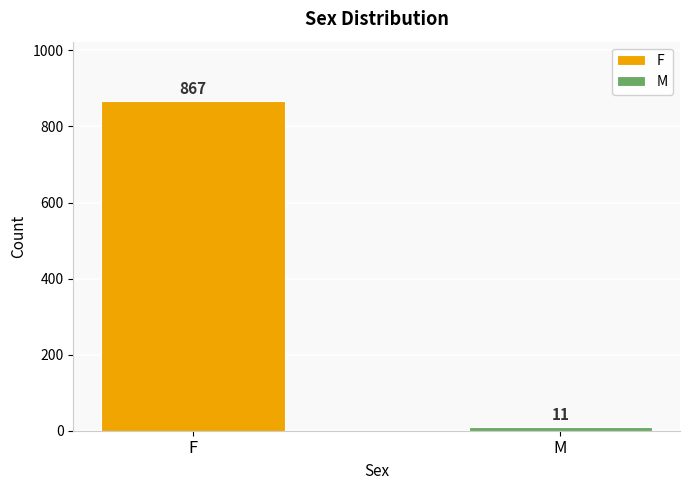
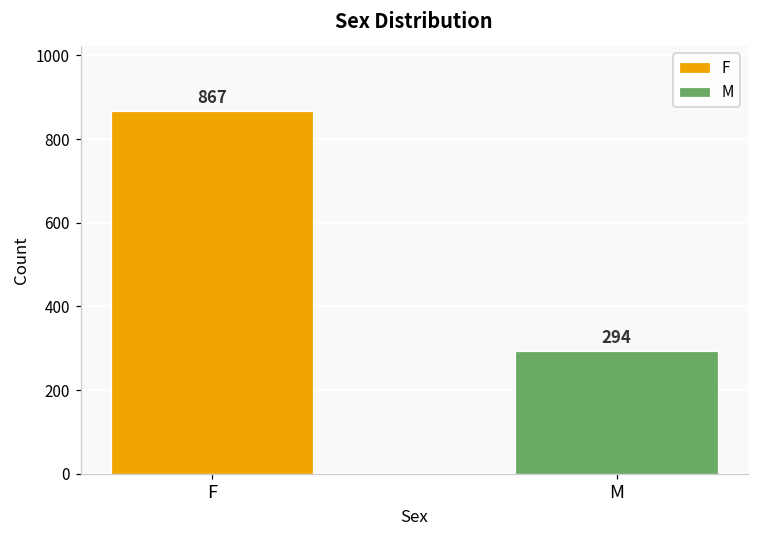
  {
    "F": 867,
-   "M": 11
+   "M": 294
  }
